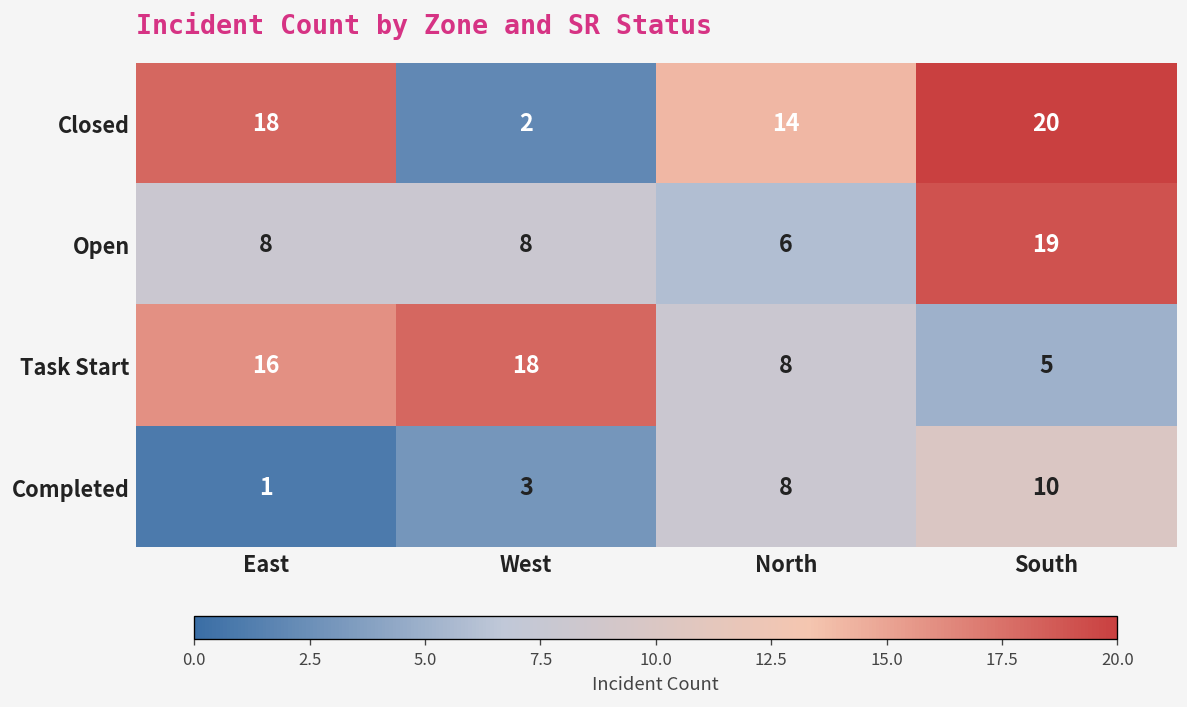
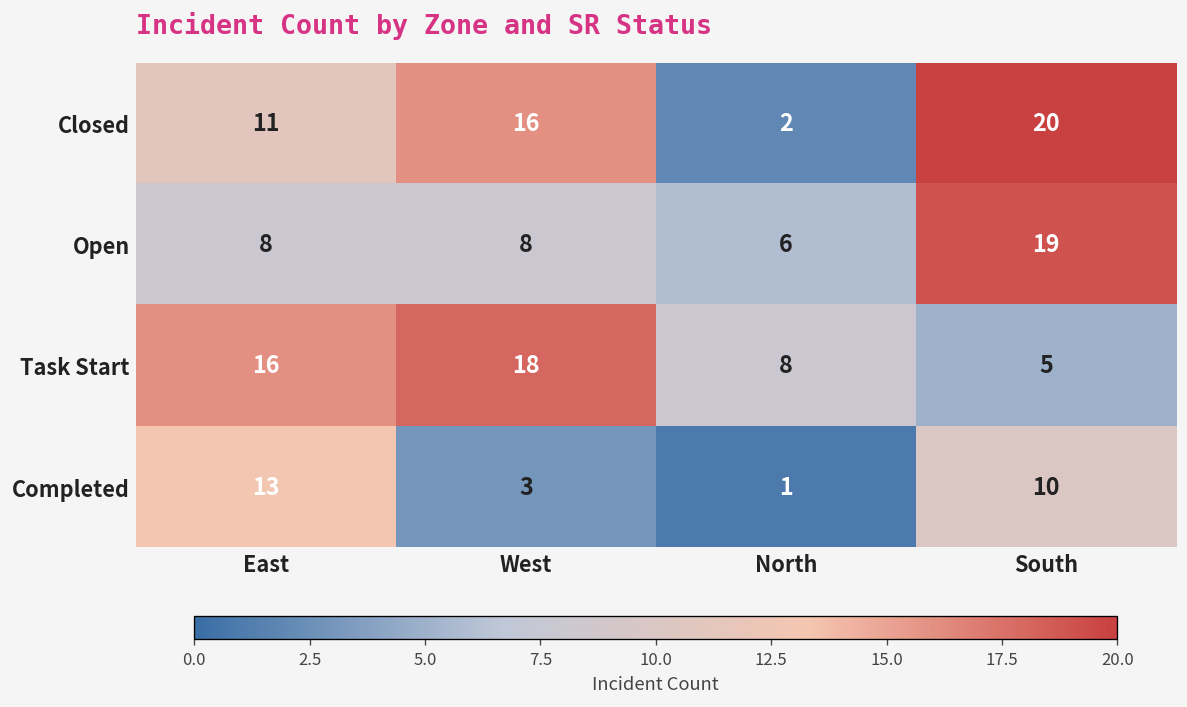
  {
    "Closed": {
-     "East": 18,
-     "West": 2,
-     "North": 14,
+     "East": 11,
+     "West": 16,
+     "North": 2,
      "South": 20
    },
    "Open": {
      "East": 8,
      "West": 8,
      "North": 6,
      "South": 19
    },
    "Task Start": {
      "East": 16,
      "West": 18,
      "North": 8,
      "South": 5
    },
    "Completed": {
-     "East": 1,
+     "East": 13,
      "West": 3,
-     "North": 8,
+     "North": 1,
      "South": 10
    }
  }
